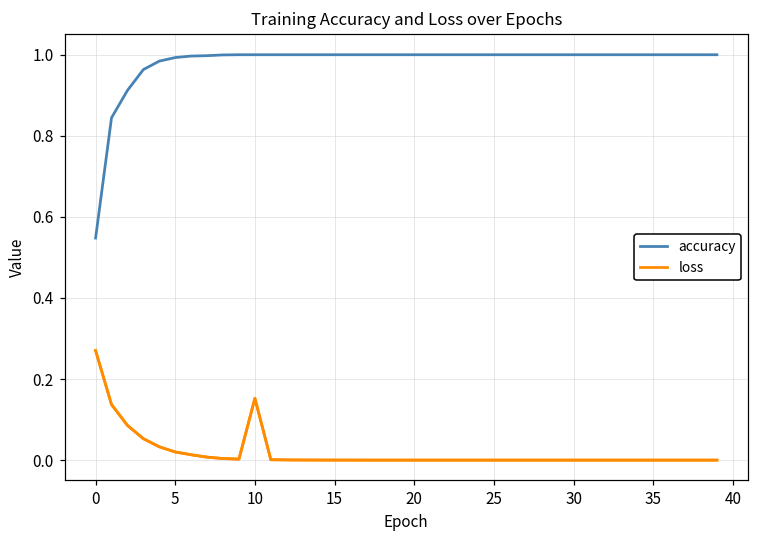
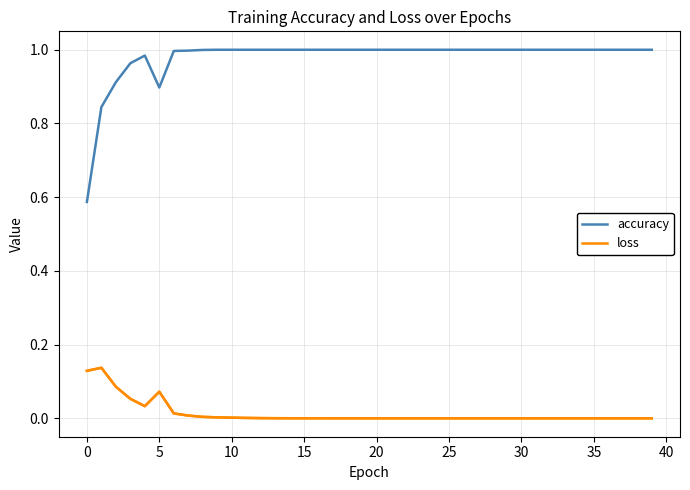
  {
    "accuracy": {
-     "0": 0.55,
-     "5": 0.99,
+     "0": 0.59,
+     "5": 0.90,
      "10": 1.00,
      "15": 1.00,
      "20": 1.00,
      "25": 1.00,
      "30": 1.00,
      "35": 1.00
    },
    "loss": {
-     "0": 0.27,
-     "5": 0.02,
-     "10": 0.15,
+     "0": 0.13,
+     "5": 0.07,
+     "10": 0.00,
      "15": 0.00,
      "20": 0.00,
      "25": 0.00,
      "30": 0.00,
      "35": 0.00
    }
  }
